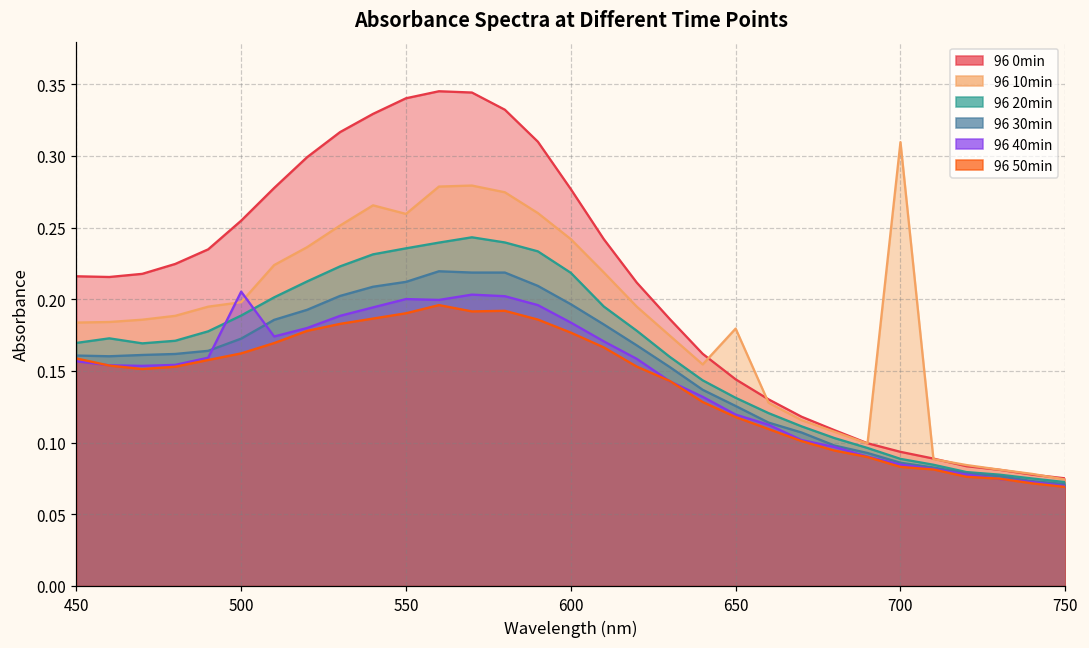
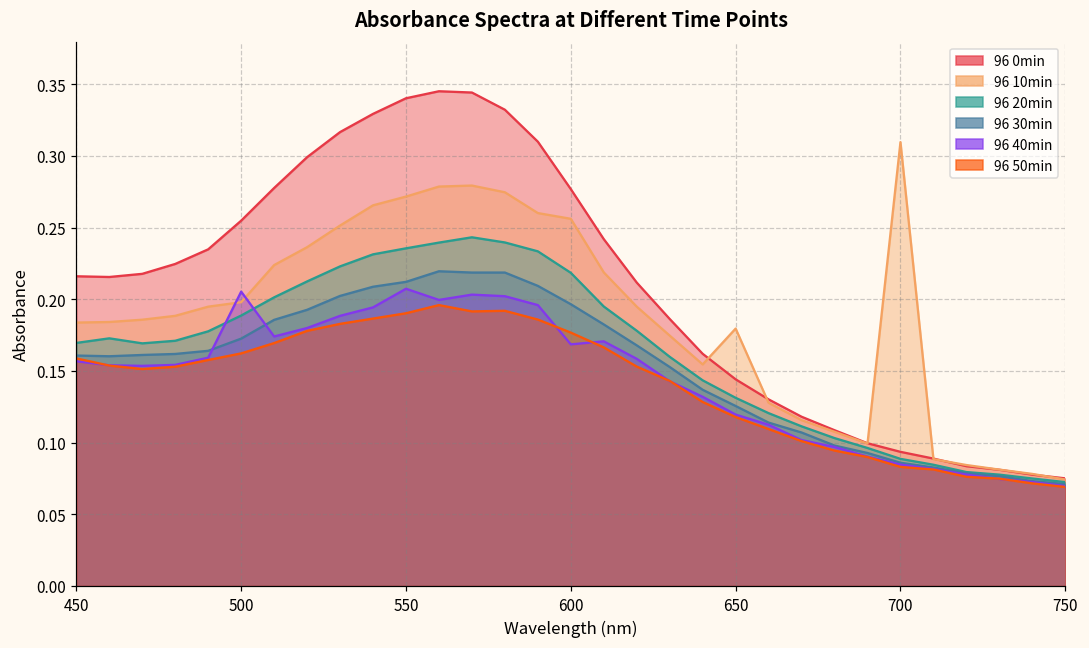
  {
    "96 10min": {
      "450": 0.184,
      "500": 0.198,
-     "550": 0.260,
-     "600": 0.242,
+     "550": 0.272,
+     "600": 0.256,
      "650": 0.180,
      "700": 0.310
    },
    "96 40min": {
      "450": 0.157,
      "500": 0.205,
-     "550": 0.200,
-     "600": 0.184
+     "550": 0.207,
+     "600": 0.169
    }
  }
